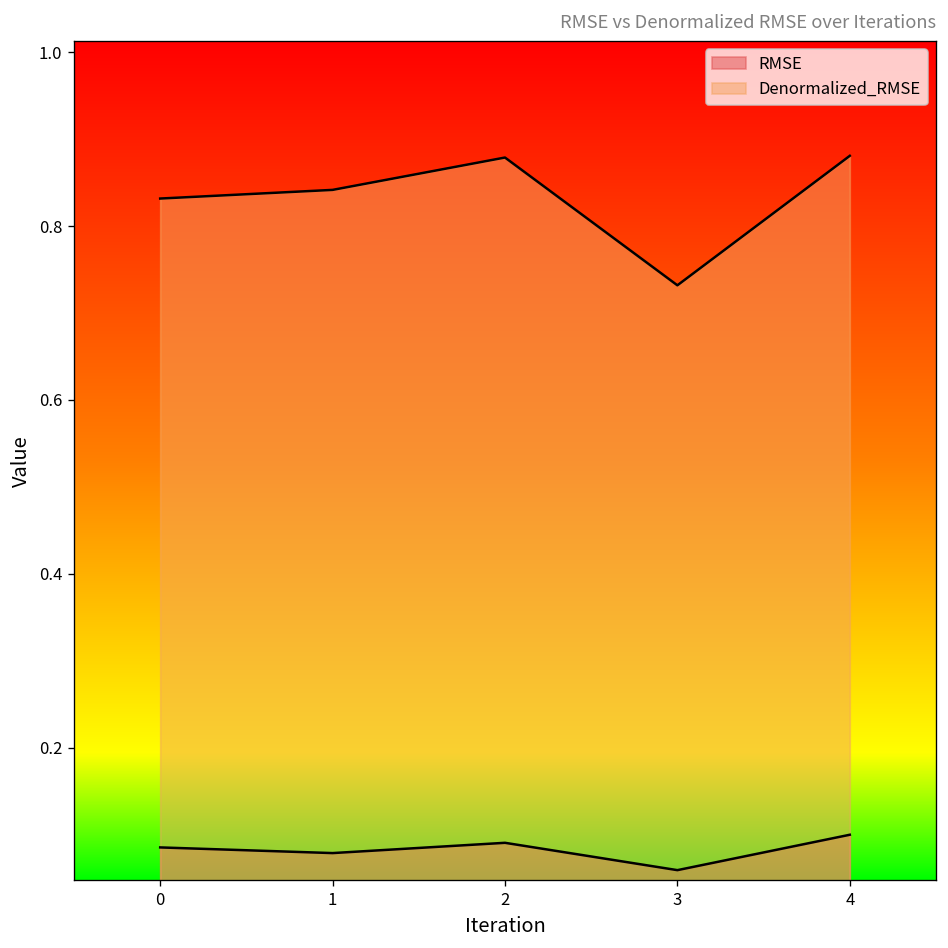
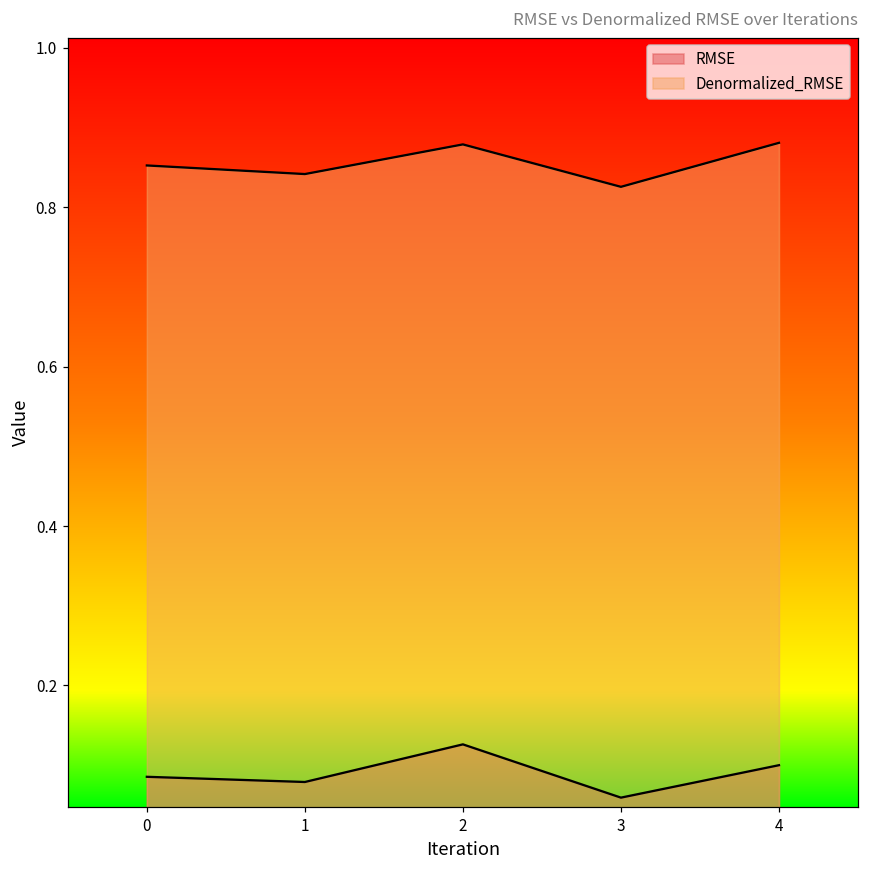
  {
    "RMSE": {
      "0": 0.09,
      "1": 0.08,
-     "2": 0.09,
+     "2": 0.13,
      "3": 0.06,
      "4": 0.10
    },
    "Denormalized_RMSE": {
-     "0": 0.83,
+     "0": 0.85,
      "1": 0.84,
      "2": 0.88,
-     "3": 0.73,
+     "3": 0.83,
      "4": 0.88
    }
  }
